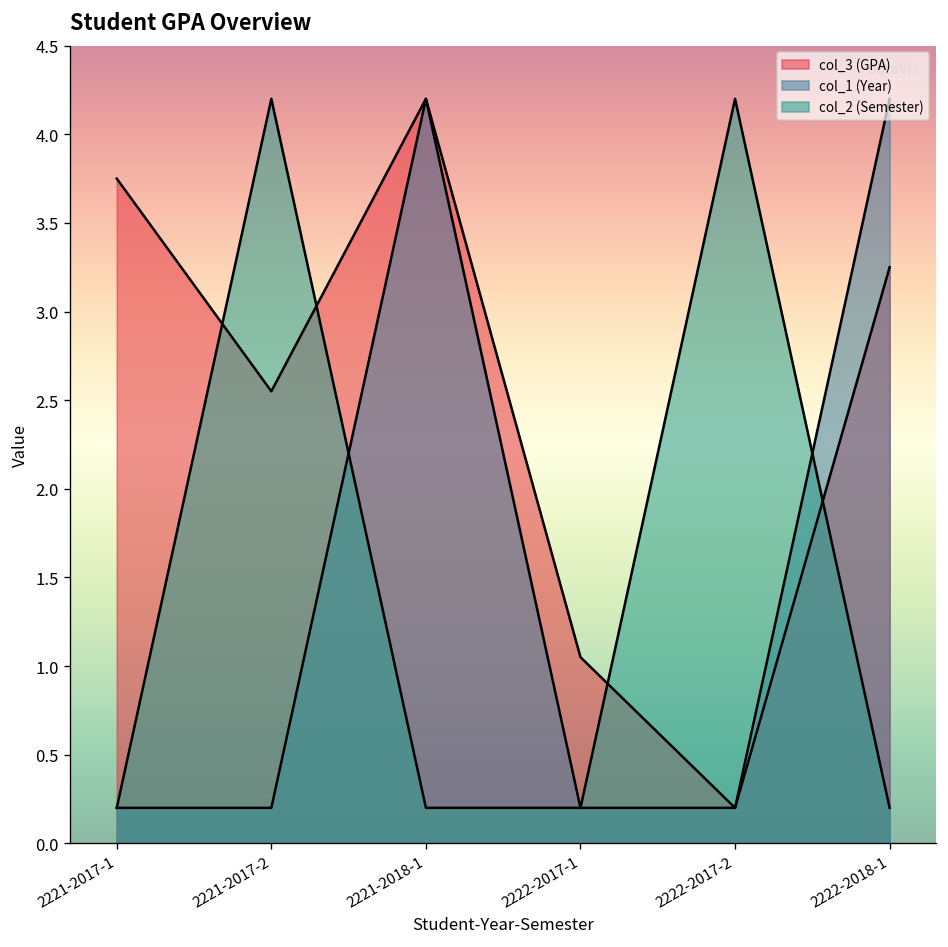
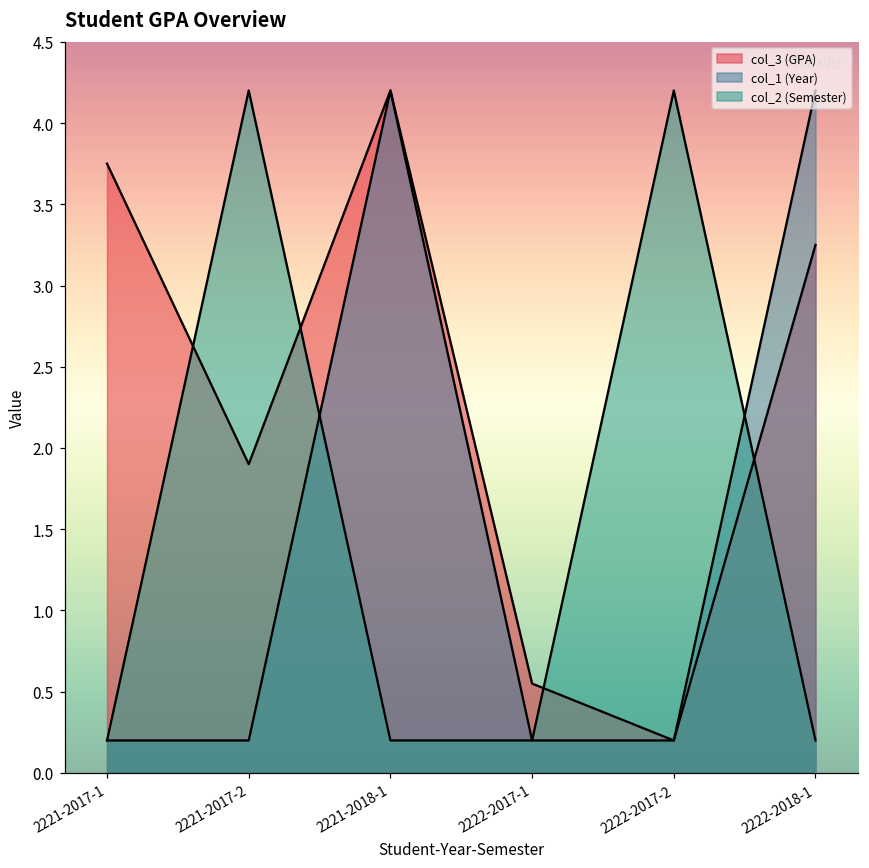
  {
    "col_3 (GPA)": {
      "2221-2017-1": 3.75,
-     "2221-2017-2": 2.55,
-     "2222-2017-1": 1.05,
+     "2221-2017-2": 1.90,
+     "2222-2017-1": 0.55,
      "2222-2018-1": 3.25
    }
  }
